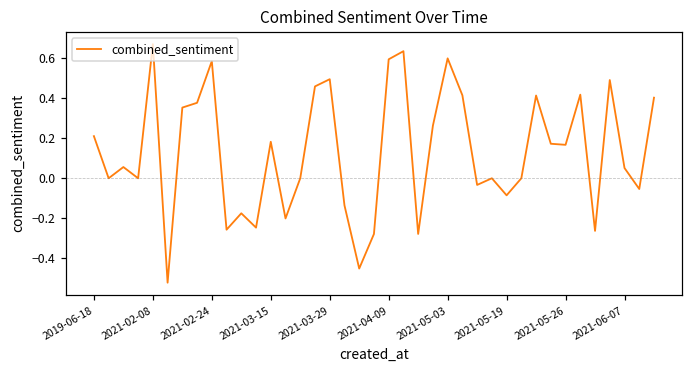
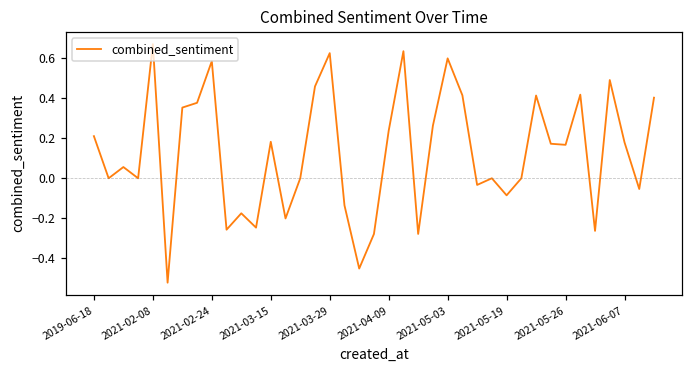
  {
    "2019-06-18": 0.21,
    "2021-02-24": 0.59,
    "2021-03-15": 0.18,
-   "2021-03-29": 0.50,
-   "2021-04-09": 0.60,
+   "2021-03-29": 0.63,
+   "2021-04-09": 0.24,
    "2021-05-03": 0.60,
    "2021-05-19": -0.09,
    "2021-05-26": 0.17,
-   "2021-06-07": 0.05
+   "2021-06-07": 0.18
  }
